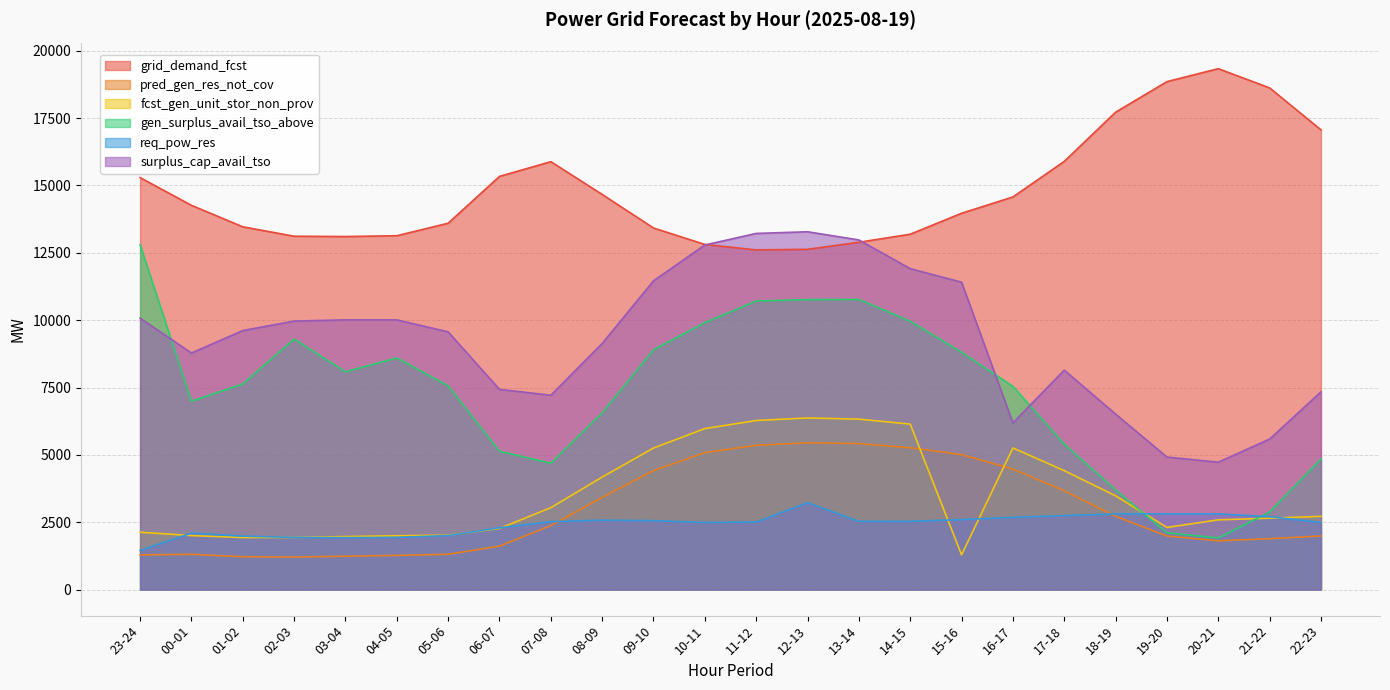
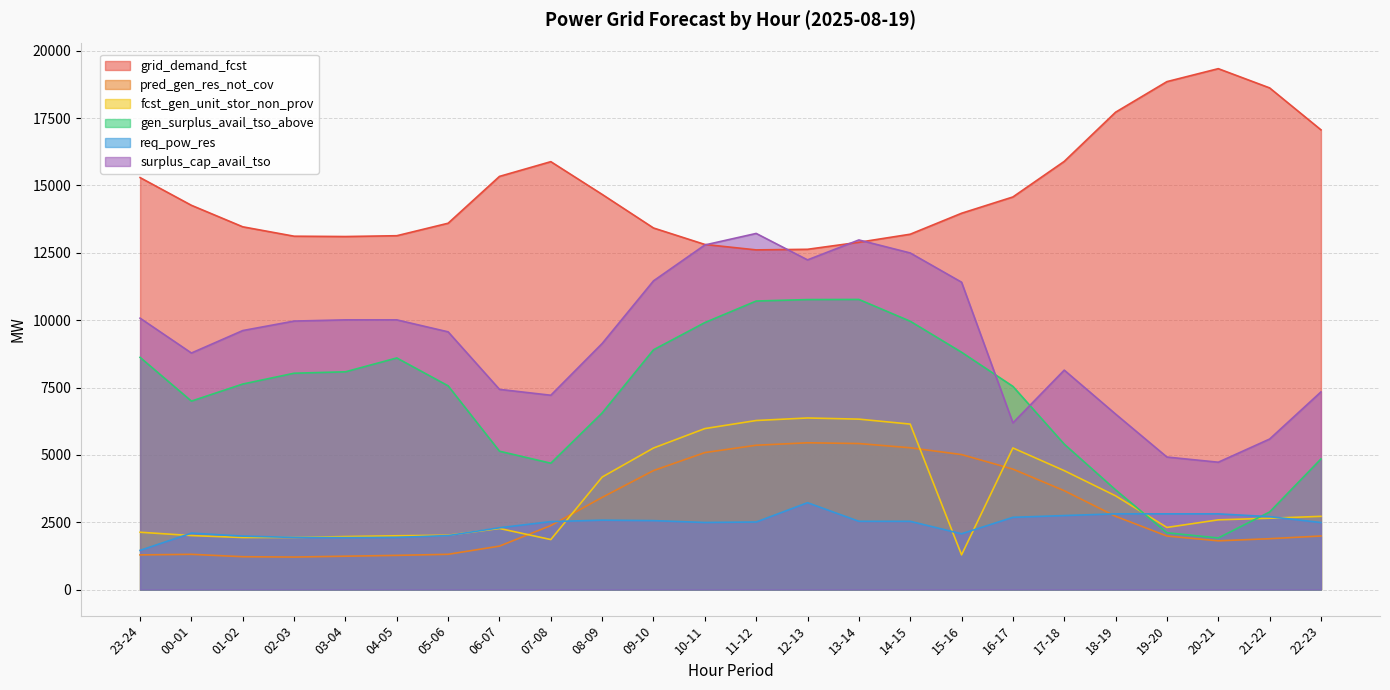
  {
    "fcst_gen_unit_stor_non_prov": {
      "23-24": 2100,
-     "07-08": 3000,
+     "07-08": 1900,
      "08-09": 4200,
      "09-10": 5300,
      "10-11": 6000,
      "11-12": 6300,
      "12-13": 6400,
      "13-14": 6300,
      "14-15": 6100,
      "15-16": 1300,
      "16-17": 5300,
      "17-18": 4400,
      "18-19": 3500,
      "19-20": 2300,
      "20-21": 2600,
      "22-23": 2700
    },
    "gen_surplus_avail_tso_above": {
-     "23-24": 12800,
+     "23-24": 8600,
      "00-01": 7000,
      "01-02": 7600,
-     "02-03": 9300,
+     "02-03": 8000,
      "03-04": 8100,
      "04-05": 8600,
      "05-06": 7600,
      "06-07": 5100,
      "07-08": 4700,
      "08-09": 6600,
      "09-10": 8900,
      "10-11": 9900,
      "11-12": 10700,
      "12-13": 10800,
      "13-14": 10800,
      "14-15": 10000,
      "15-16": 8800,
      "16-17": 7500,
      "17-18": 5400,
      "18-19": 3700,
      "19-20": 2100,
      "20-21": 1900,
      "21-22": 2900,
      "22-23": 4800
    },
    "req_pow_res": {
      "23-24": 1500,
      "07-08": 2500,
      "08-09": 2600,
      "09-10": 2600,
      "10-11": 2500,
      "11-12": 2500,
      "12-13": 3200,
      "13-14": 2500,
      "14-15": 2500,
-     "15-16": 2600,
+     "15-16": 2100,
      "16-17": 2700,
      "17-18": 2700,
      "19-20": 2800,
      "20-21": 2800,
      "22-23": 2500
    },
    "surplus_cap_avail_tso": {
      "23-24": 10100,
      "00-01": 8800,
      "01-02": 9600,
      "02-03": 10000,
      "03-04": 10000,
      "04-05": 10000,
      "05-06": 9600,
      "06-07": 7400,
      "07-08": 7200,
      "08-09": 9100,
      "09-10": 11500,
      "11-12": 13200,
-     "12-13": 13300,
-     "14-15": 11900,
+     "12-13": 12200,
+     "14-15": 12500,
      "15-16": 11400,
      "16-17": 6200,
      "17-18": 8100,
      "18-19": 6500,
      "19-20": 4900,
      "20-21": 4700,
      "21-22": 5600,
      "22-23": 7300
    }
  }
